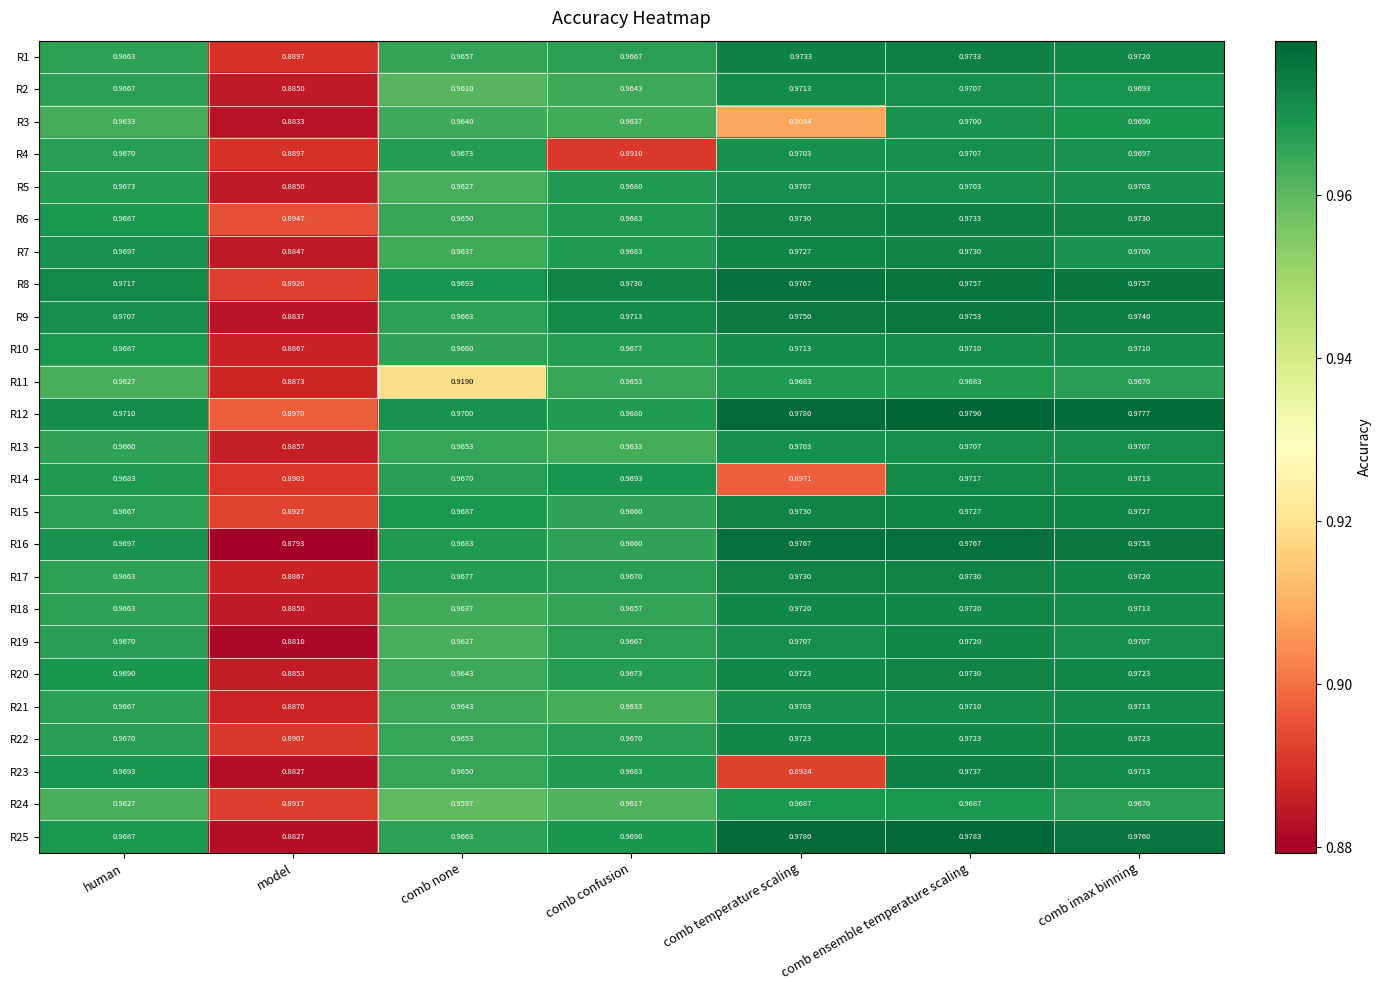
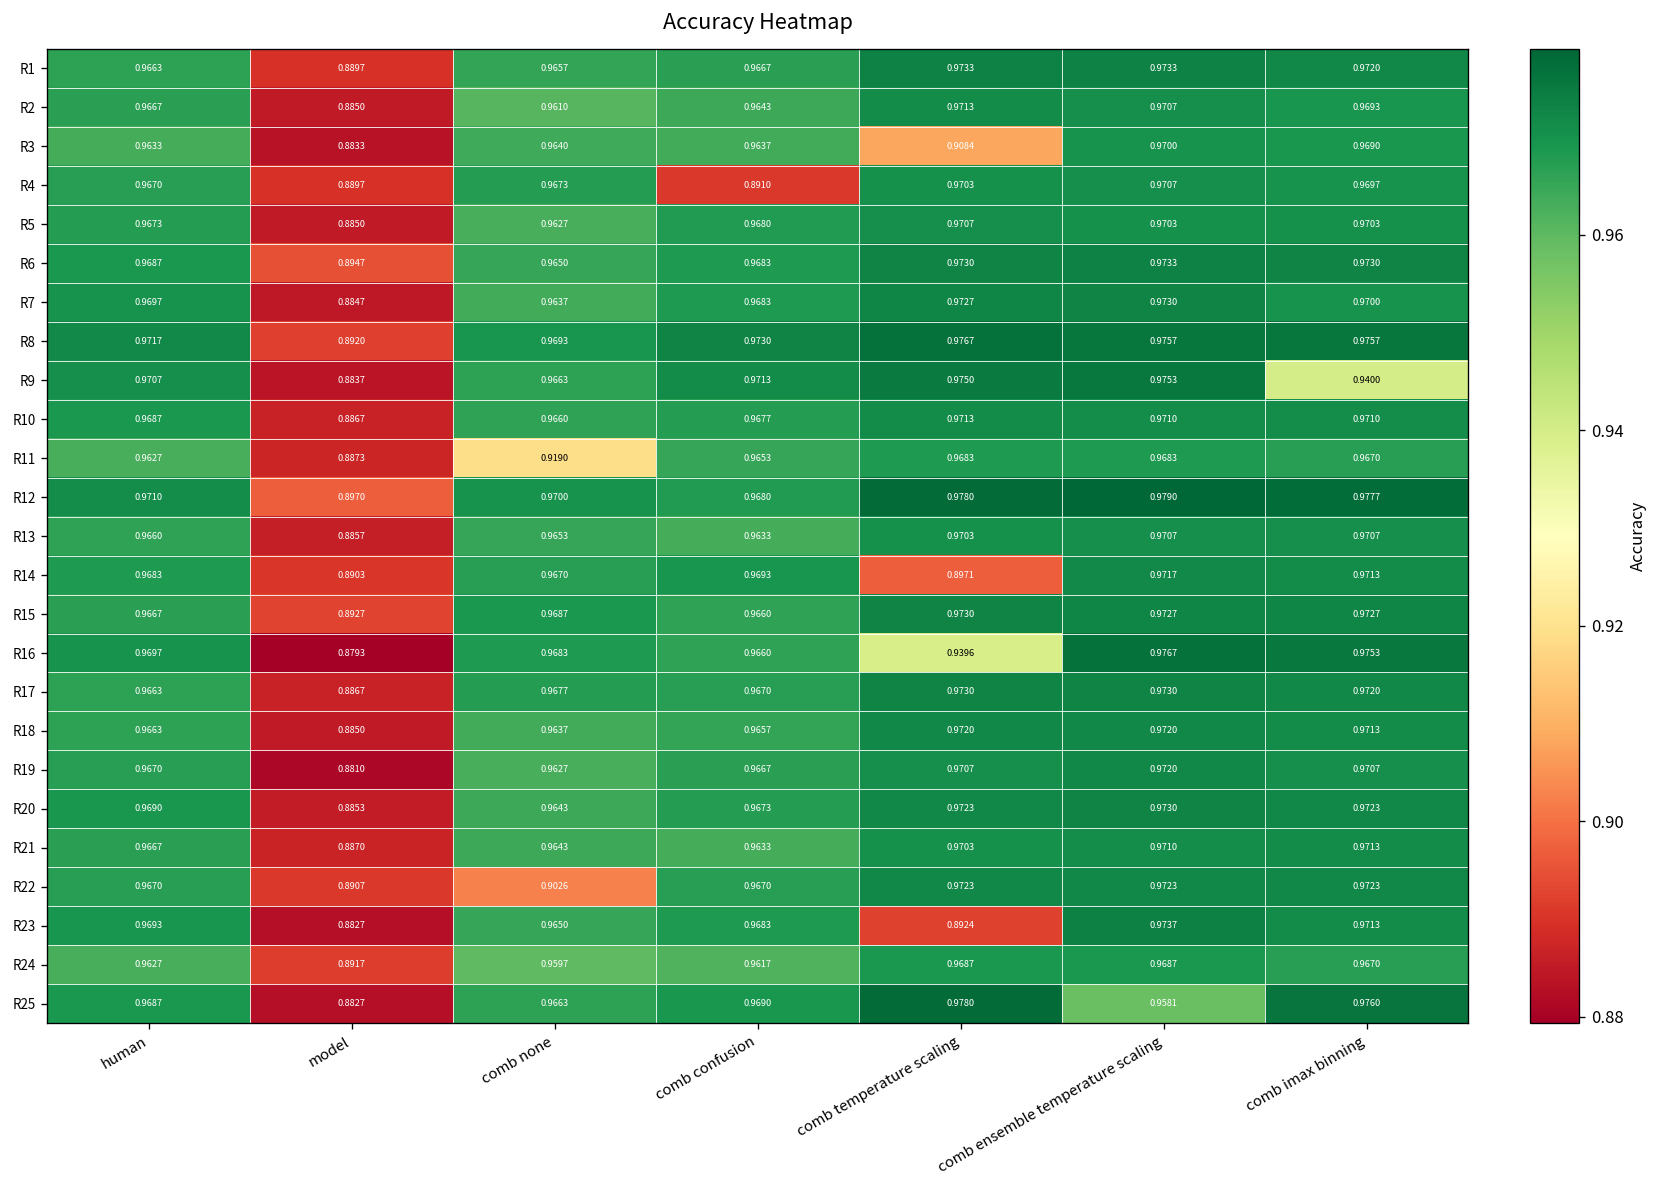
  {
    "R1": {
      "human": 0.9663,
      "model": 0.8897,
      "comb none": 0.9657,
      "comb confusion": 0.9667,
      "comb temperature scaling": 0.9733,
      "comb ensemble temperature scaling": 0.9733,
      "comb imax binning": 0.9720
    },
    "R2": {
      "human": 0.9667,
      "model": 0.8850,
      "comb none": 0.9610,
      "comb confusion": 0.9643,
      "comb temperature scaling": 0.9713,
      "comb ensemble temperature scaling": 0.9707,
      "comb imax binning": 0.9693
    },
    "R3": {
      "human": 0.9633,
      "model": 0.8833,
      "comb none": 0.9640,
      "comb confusion": 0.9637,
      "comb temperature scaling": 0.9084,
      "comb ensemble temperature scaling": 0.9700,
      "comb imax binning": 0.9690
    },
    "R4": {
      "human": 0.9670,
      "model": 0.8897,
      "comb none": 0.9673,
      "comb confusion": 0.8910,
      "comb temperature scaling": 0.9703,
      "comb ensemble temperature scaling": 0.9707,
      "comb imax binning": 0.9697
    },
    "R5": {
      "human": 0.9673,
      "model": 0.8850,
      "comb none": 0.9627,
      "comb confusion": 0.9680,
      "comb temperature scaling": 0.9707,
      "comb ensemble temperature scaling": 0.9703,
      "comb imax binning": 0.9703
    },
    "R6": {
      "human": 0.9687,
      "model": 0.8947,
      "comb none": 0.9650,
      "comb confusion": 0.9683,
      "comb temperature scaling": 0.9730,
      "comb ensemble temperature scaling": 0.9733,
      "comb imax binning": 0.9730
    },
    "R7": {
      "human": 0.9697,
      "model": 0.8847,
      "comb none": 0.9637,
      "comb confusion": 0.9683,
      "comb temperature scaling": 0.9727,
      "comb ensemble temperature scaling": 0.9730,
      "comb imax binning": 0.9700
    },
    "R8": {
      "human": 0.9717,
      "model": 0.8920,
      "comb none": 0.9693,
      "comb confusion": 0.9730,
      "comb temperature scaling": 0.9767,
      "comb ensemble temperature scaling": 0.9757,
      "comb imax binning": 0.9757
    },
    "R9": {
      "human": 0.9707,
      "model": 0.8837,
      "comb none": 0.9663,
      "comb confusion": 0.9713,
      "comb temperature scaling": 0.9750,
      "comb ensemble temperature scaling": 0.9753,
-     "comb imax binning": 0.9740
+     "comb imax binning": 0.9400
    },
    "R10": {
      "human": 0.9687,
      "model": 0.8867,
      "comb none": 0.9660,
      "comb confusion": 0.9677,
      "comb temperature scaling": 0.9713,
      "comb ensemble temperature scaling": 0.9710,
      "comb imax binning": 0.9710
    },
    "R11": {
      "human": 0.9627,
      "model": 0.8873,
      "comb none": 0.9190,
      "comb confusion": 0.9653,
      "comb temperature scaling": 0.9683,
      "comb ensemble temperature scaling": 0.9683,
      "comb imax binning": 0.9670
    },
    "R12": {
      "human": 0.9710,
      "model": 0.8970,
      "comb none": 0.9700,
      "comb confusion": 0.9680,
      "comb temperature scaling": 0.9780,
      "comb ensemble temperature scaling": 0.9790,
      "comb imax binning": 0.9777
    },
    "R13": {
      "human": 0.9660,
      "model": 0.8857,
      "comb none": 0.9653,
      "comb confusion": 0.9633,
      "comb temperature scaling": 0.9703,
      "comb ensemble temperature scaling": 0.9707,
      "comb imax binning": 0.9707
    },
    "R14": {
      "human": 0.9683,
      "model": 0.8903,
      "comb none": 0.9670,
      "comb confusion": 0.9693,
      "comb temperature scaling": 0.8971,
      "comb ensemble temperature scaling": 0.9717,
      "comb imax binning": 0.9713
    },
    "R15": {
      "human": 0.9667,
      "model": 0.8927,
      "comb none": 0.9687,
      "comb confusion": 0.9660,
      "comb temperature scaling": 0.9730,
      "comb ensemble temperature scaling": 0.9727,
      "comb imax binning": 0.9727
    },
    "R16": {
      "human": 0.9697,
      "model": 0.8793,
      "comb none": 0.9683,
      "comb confusion": 0.9660,
-     "comb temperature scaling": 0.9767,
+     "comb temperature scaling": 0.9396,
      "comb ensemble temperature scaling": 0.9767,
      "comb imax binning": 0.9753
    },
    "R17": {
      "human": 0.9663,
      "model": 0.8867,
      "comb none": 0.9677,
      "comb confusion": 0.9670,
      "comb temperature scaling": 0.9730,
      "comb ensemble temperature scaling": 0.9730,
      "comb imax binning": 0.9720
    },
    "R18": {
      "human": 0.9663,
      "model": 0.8850,
      "comb none": 0.9637,
      "comb confusion": 0.9657,
      "comb temperature scaling": 0.9720,
      "comb ensemble temperature scaling": 0.9720,
      "comb imax binning": 0.9713
    },
    "R19": {
      "human": 0.9670,
      "model": 0.8810,
      "comb none": 0.9627,
      "comb confusion": 0.9667,
      "comb temperature scaling": 0.9707,
      "comb ensemble temperature scaling": 0.9720,
      "comb imax binning": 0.9707
    },
    "R20": {
      "human": 0.9690,
      "model": 0.8853,
      "comb none": 0.9643,
      "comb confusion": 0.9673,
      "comb temperature scaling": 0.9723,
      "comb ensemble temperature scaling": 0.9730,
      "comb imax binning": 0.9723
    },
    "R21": {
      "human": 0.9667,
      "model": 0.8870,
      "comb none": 0.9643,
      "comb confusion": 0.9633,
      "comb temperature scaling": 0.9703,
      "comb ensemble temperature scaling": 0.9710,
      "comb imax binning": 0.9713
    },
    "R22": {
      "human": 0.9670,
      "model": 0.8907,
-     "comb none": 0.9653,
+     "comb none": 0.9026,
      "comb confusion": 0.9670,
      "comb temperature scaling": 0.9723,
      "comb ensemble temperature scaling": 0.9723,
      "comb imax binning": 0.9723
    },
    "R23": {
      "human": 0.9693,
      "model": 0.8827,
      "comb none": 0.9650,
      "comb confusion": 0.9683,
      "comb temperature scaling": 0.8924,
      "comb ensemble temperature scaling": 0.9737,
      "comb imax binning": 0.9713
    },
    "R24": {
      "human": 0.9627,
      "model": 0.8917,
      "comb none": 0.9597,
      "comb confusion": 0.9617,
      "comb temperature scaling": 0.9687,
      "comb ensemble temperature scaling": 0.9687,
      "comb imax binning": 0.9670
    },
    "R25": {
      "human": 0.9687,
      "model": 0.8827,
      "comb none": 0.9663,
      "comb confusion": 0.9690,
      "comb temperature scaling": 0.9780,
-     "comb ensemble temperature scaling": 0.9783,
+     "comb ensemble temperature scaling": 0.9581,
      "comb imax binning": 0.9760
    }
  }
